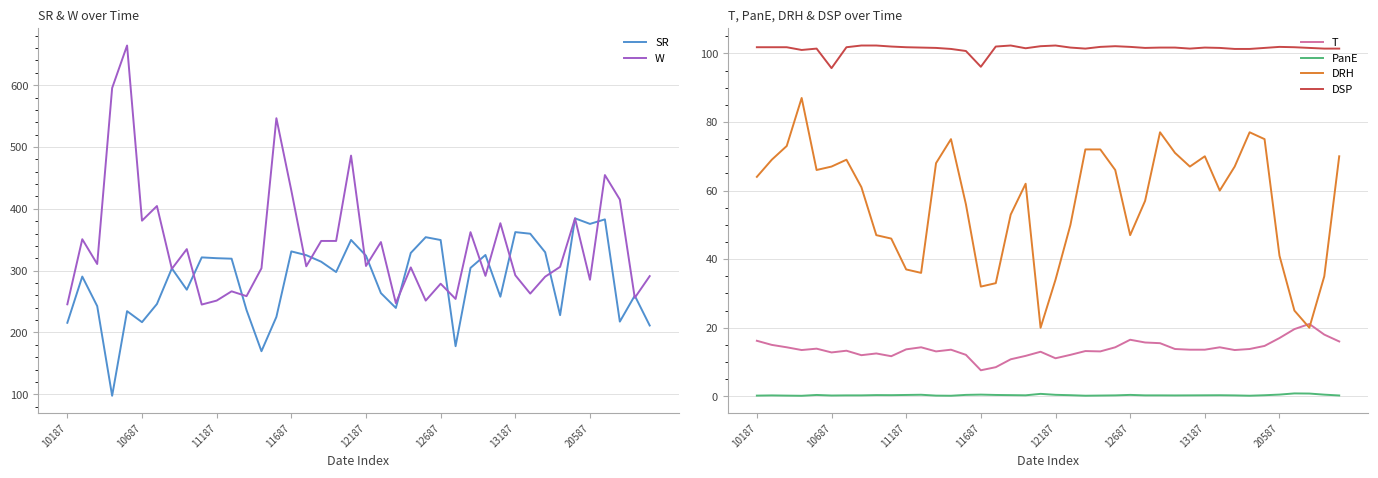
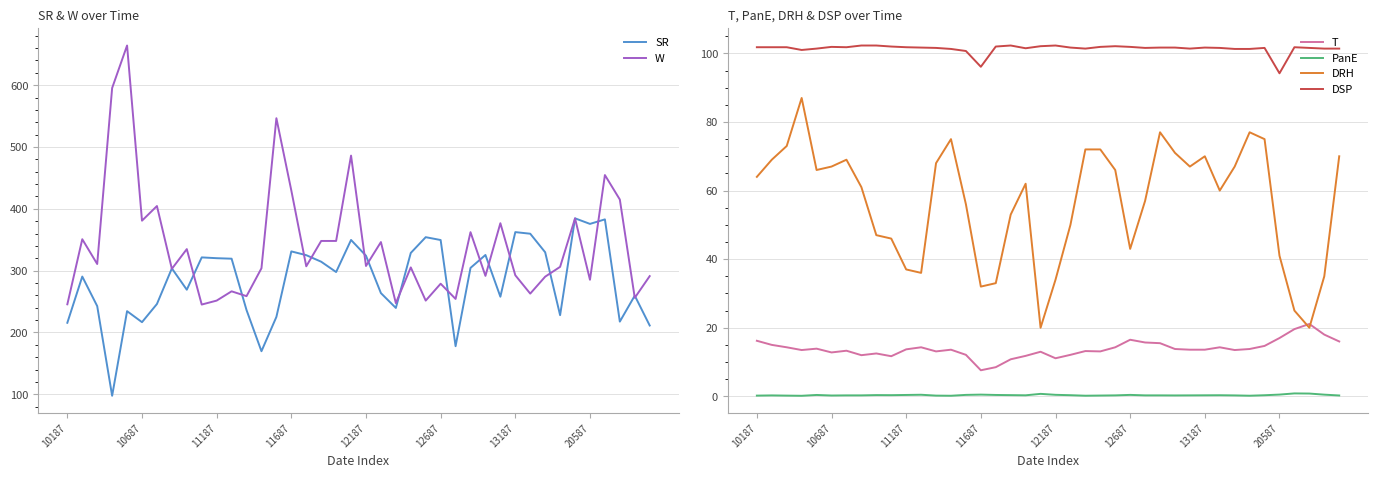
  {
    "SR & W over Time": {
      "SR": {
        "10187": 220,
        "10687": 220,
        "11187": 320,
        "11687": 330,
        "12187": 320,
        "12687": 350,
        "13187": 360,
        "20587": 380
      },
      "W": {
        "10187": 250,
        "10687": 380,
        "11187": 250,
        "11687": 430,
        "12187": 310,
        "12687": 280,
        "13187": 290,
        "20587": 290
      }
    },
    "T, PanE, DRH & DSP over Time": {
      "T": {
        "10187": 16,
        "10687": 13,
        "11187": 14,
        "11687": 8,
        "12187": 11,
        "12687": 17,
        "13187": 14,
        "20587": 17
      },
      "PanE": {
        "10187": 0,
        "10687": 0,
        "11187": 0,
        "11687": 1,
        "12187": 0,
        "12687": 0,
        "13187": 0,
        "20587": 1
      },
      "DRH": {
        "10187": 64,
        "10687": 67,
        "11187": 37,
        "11687": 32,
        "12187": 34,
-       "12687": 47,
+       "12687": 43,
        "13187": 70,
        "20587": 41
      },
      "DSP": {
        "10187": 102,
-       "10687": 96,
+       "10687": 102,
        "11187": 102,
        "11687": 96,
        "12187": 102,
        "12687": 102,
        "13187": 102,
-       "20587": 102
+       "20587": 94
      }
    }
  }
